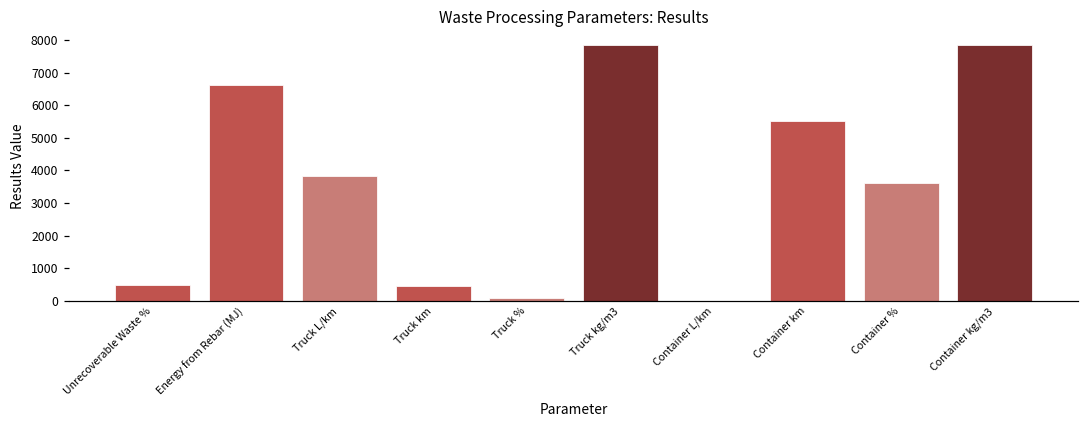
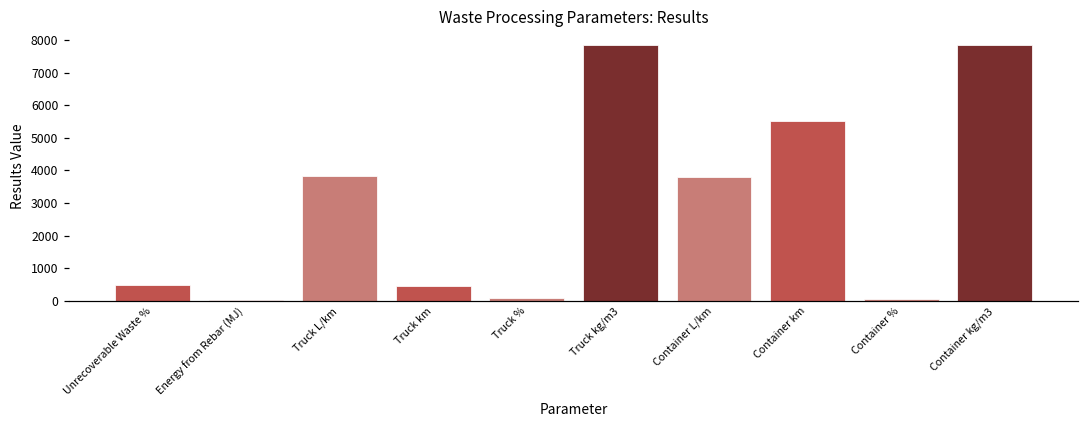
  {
    "Unrecoverable Waste %": 500,
-   "Energy from Rebar (MJ)": 6600,
+   "Energy from Rebar (MJ)": 0,
    "Truck L/km": 3800,
    "Truck km": 500,
    "Truck %": 100,
    "Truck kg/m3": 7900,
-   "Container L/km": 0,
+   "Container L/km": 3800,
    "Container km": 5500,
-   "Container %": 3600,
+   "Container %": 100,
    "Container kg/m3": 7900
  }
